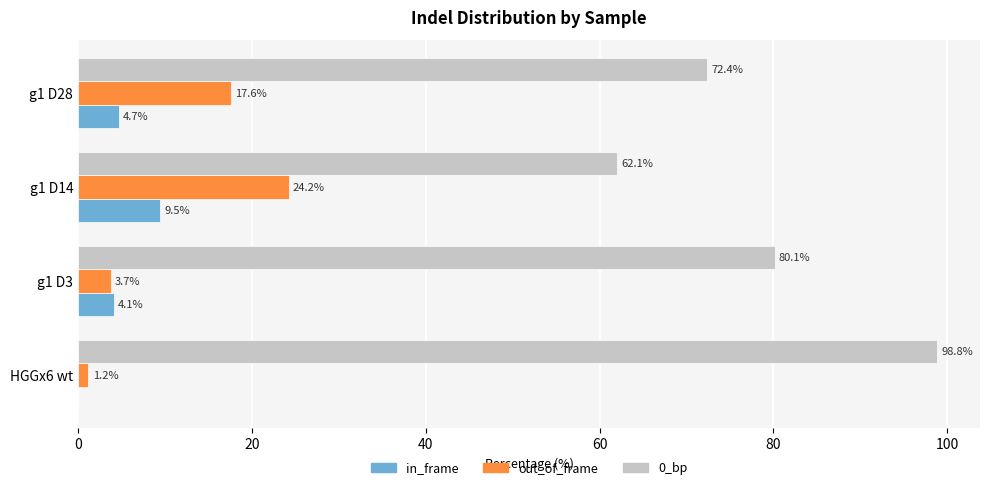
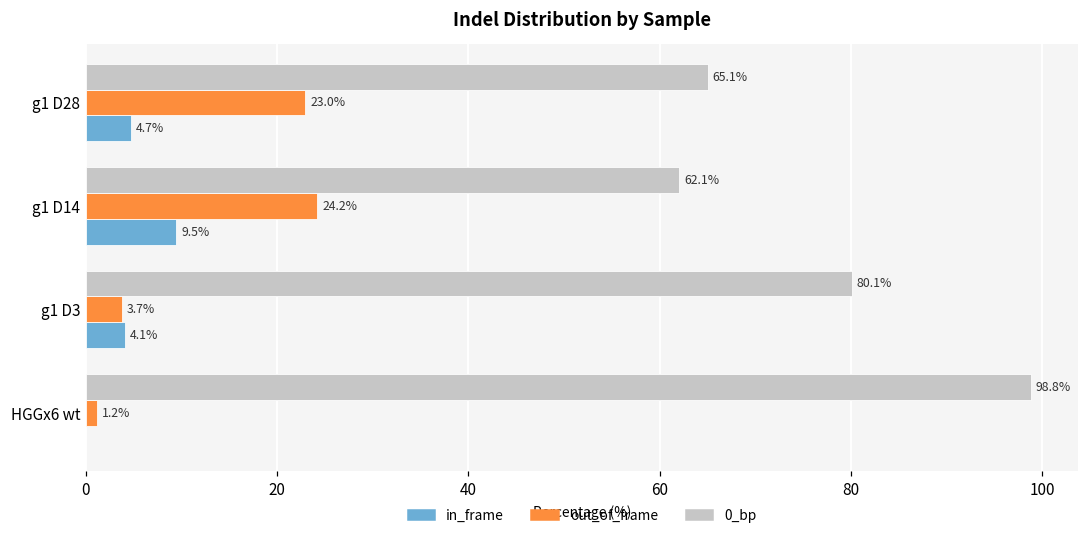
  {
    "in_frame": {
      "g1 D28": "4.7%",
      "g1 D14": "9.5%",
      "g1 D3": "4.1%"
    },
    "out_of_frame": {
-     "g1 D28": "17.6%",
+     "g1 D28": "23.0%",
      "g1 D14": "24.2%",
      "g1 D3": "3.7%",
      "HGGx6 wt": "1.2%"
    },
    "0_bp": {
-     "g1 D28": "72.4%",
+     "g1 D28": "65.1%",
      "g1 D14": "62.1%",
      "g1 D3": "80.1%",
      "HGGx6 wt": "98.8%"
    }
  }
